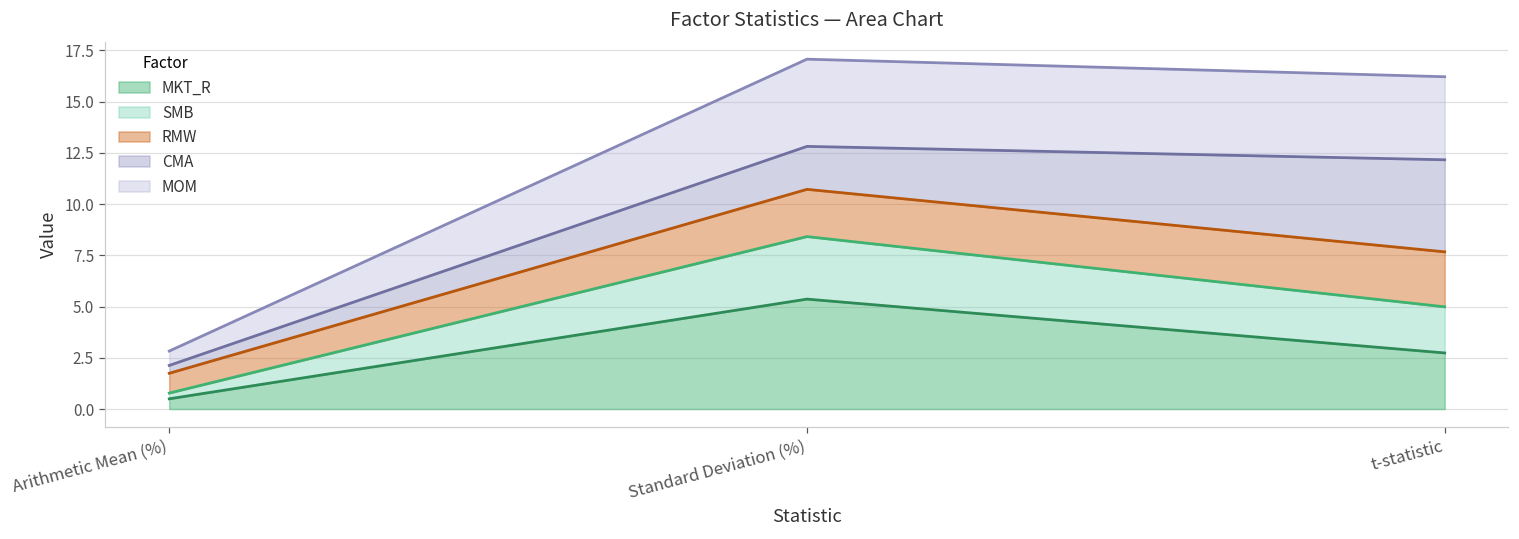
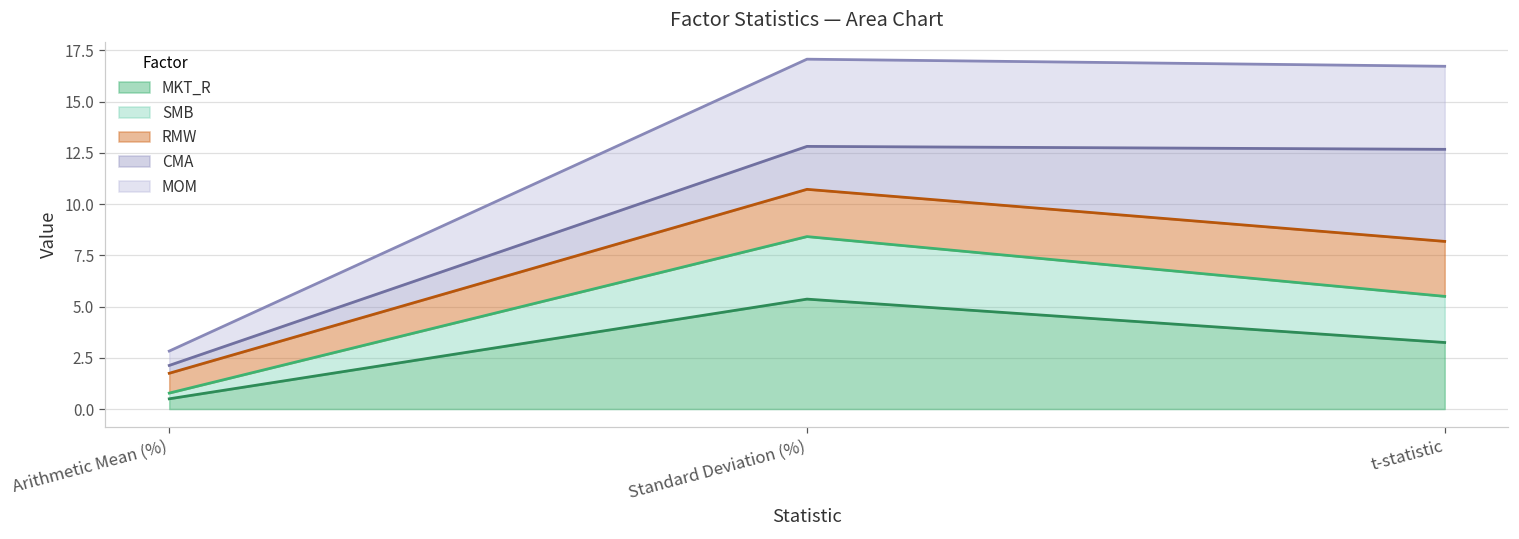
  {
    "MKT_R": {
      "Arithmetic Mean (%)": 0.5,
      "Standard Deviation (%)": 5.4,
-     "t-statistic": 2.7
+     "t-statistic": 3.2
    },
    "RMW": {
      "Arithmetic Mean (%)": 1.0,
      "Standard Deviation (%)": 2.3,
      "t-statistic": 2.7
    }
  }
